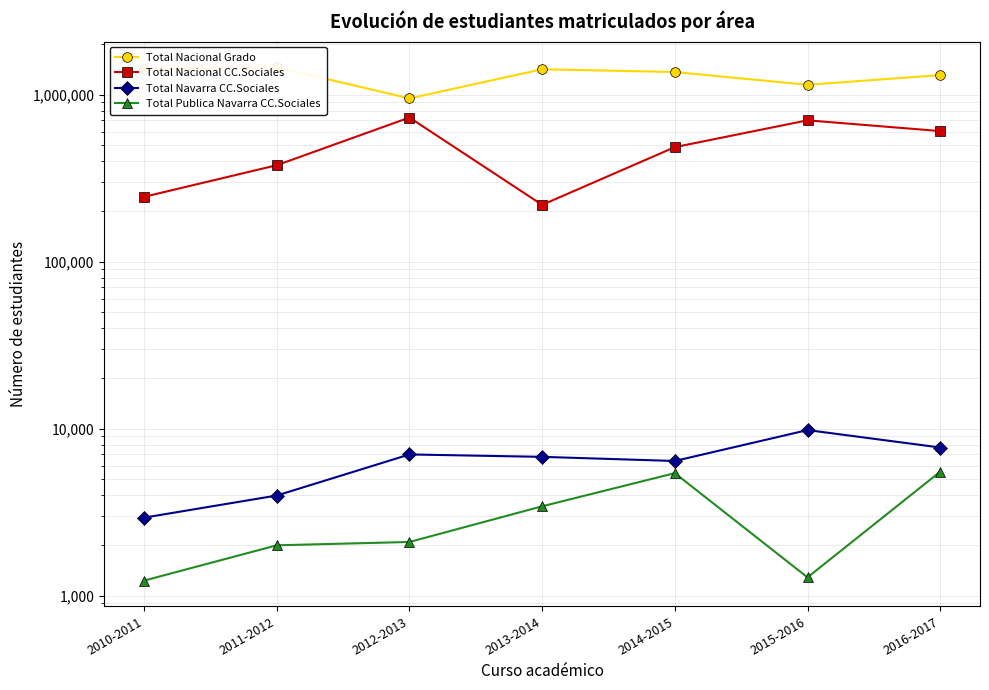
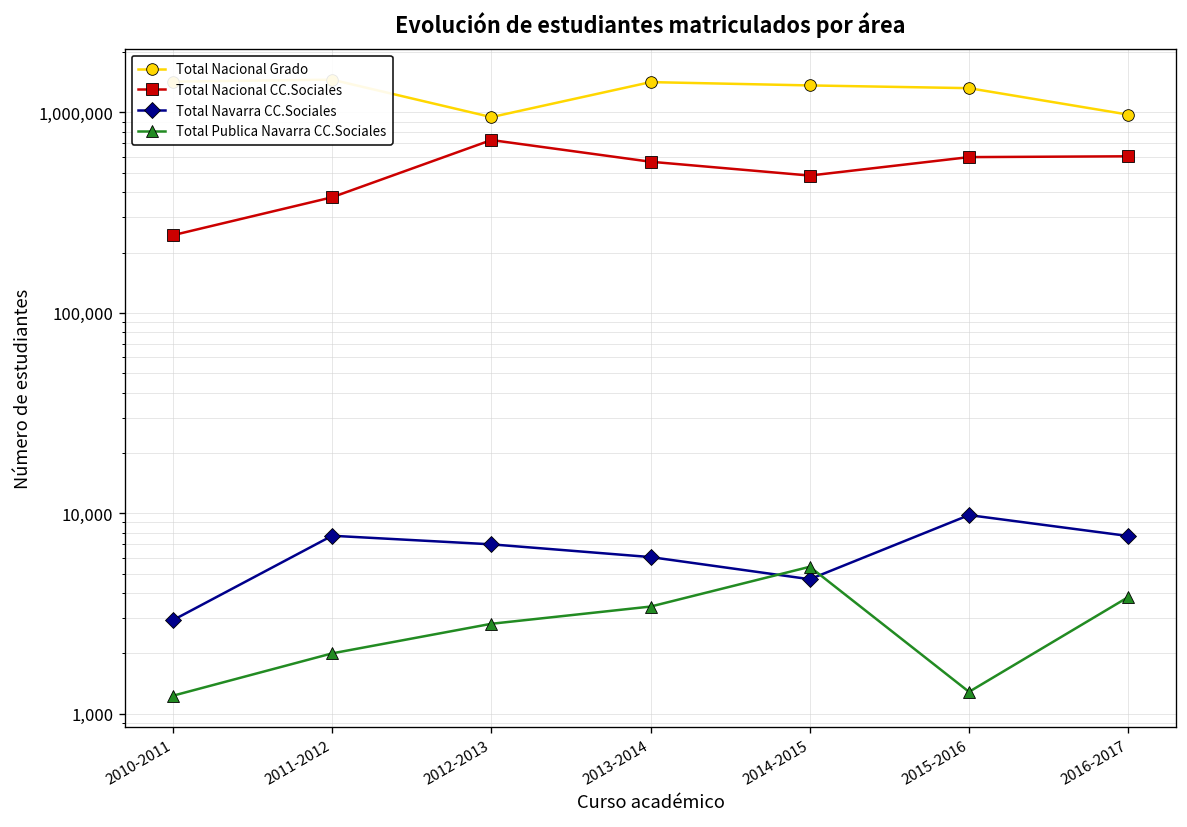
  {
    "Total Nacional Grado": {
      "2012-2013": "900,000",
      "2013-2014": "1,400,000",
      "2014-2015": "1,400,000",
-     "2015-2016": "1,100,000",
-     "2016-2017": "1,300,000"
+     "2015-2016": "1,300,000",
+     "2016-2017": "1,000,000"
    },
    "Total Nacional CC.Sociales": {
      "2010-2011": "240,000",
      "2011-2012": "380,000",
      "2012-2013": "700,000",
-     "2013-2014": "220,000",
+     "2013-2014": "570,000",
      "2014-2015": "480,000",
-     "2015-2016": "700,000",
+     "2015-2016": "600,000",
      "2016-2017": "600,000"
    },
    "Total Navarra CC.Sociales": {
      "2010-2011": "2,900",
-     "2011-2012": "4,000",
+     "2011-2012": "8,000",
      "2012-2013": "7,000",
-     "2013-2014": "6,800",
-     "2014-2015": "6,400",
+     "2013-2014": "6,000",
+     "2014-2015": "4,700",
      "2015-2016": "10,000",
      "2016-2017": "8,000"
    },
    "Total Publica Navarra CC.Sociales": {
      "2010-2011": "1,200",
      "2011-2012": "2,000",
-     "2012-2013": "2,100",
+     "2012-2013": "2,800",
      "2013-2014": "3,400",
      "2014-2015": "5,400",
      "2015-2016": "1,300",
-     "2016-2017": "5,500"
+     "2016-2017": "3,800"
    }
  }
